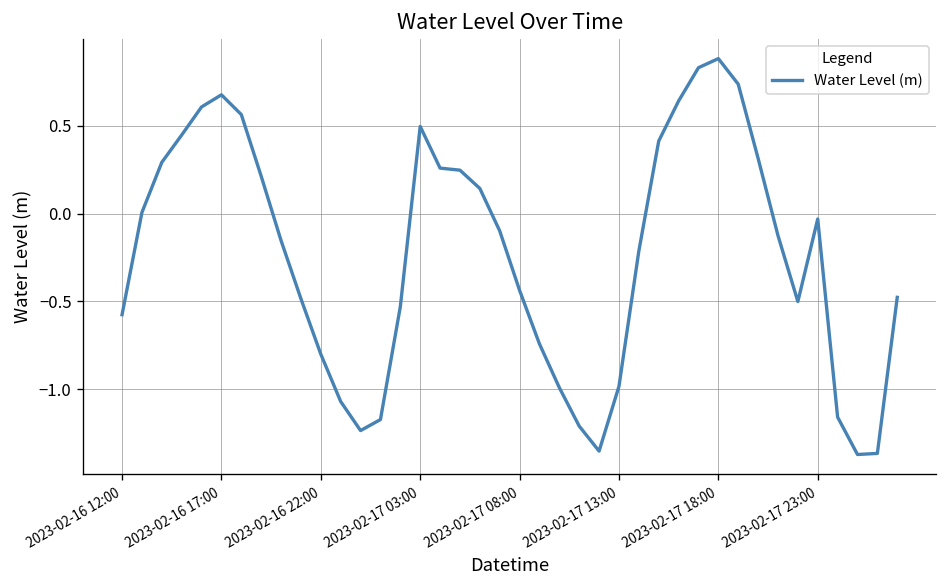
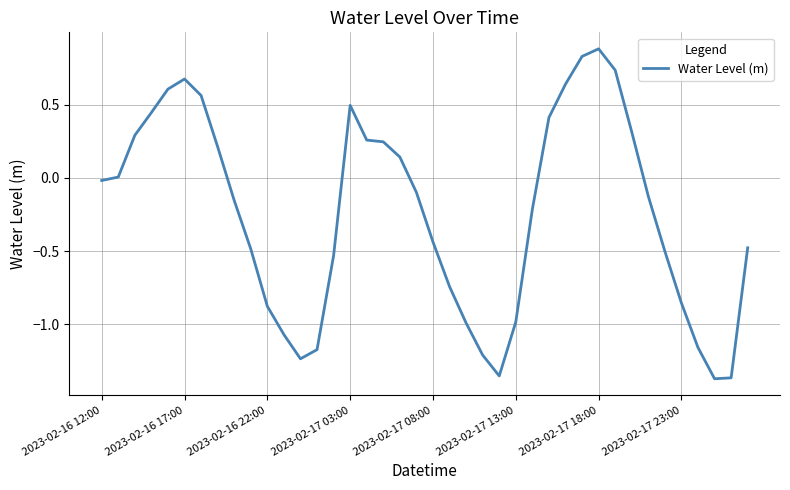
  {
-   "2023-02-16 12:00": -0.58,
+   "2023-02-16 12:00": -0.02,
    "2023-02-16 17:00": 0.68,
-   "2023-02-16 22:00": -0.80,
+   "2023-02-16 22:00": -0.88,
    "2023-02-17 03:00": 0.50,
    "2023-02-17 08:00": -0.44,
    "2023-02-17 13:00": -0.98,
    "2023-02-17 18:00": 0.88,
-   "2023-02-17 23:00": -0.03
+   "2023-02-17 23:00": -0.86
  }
